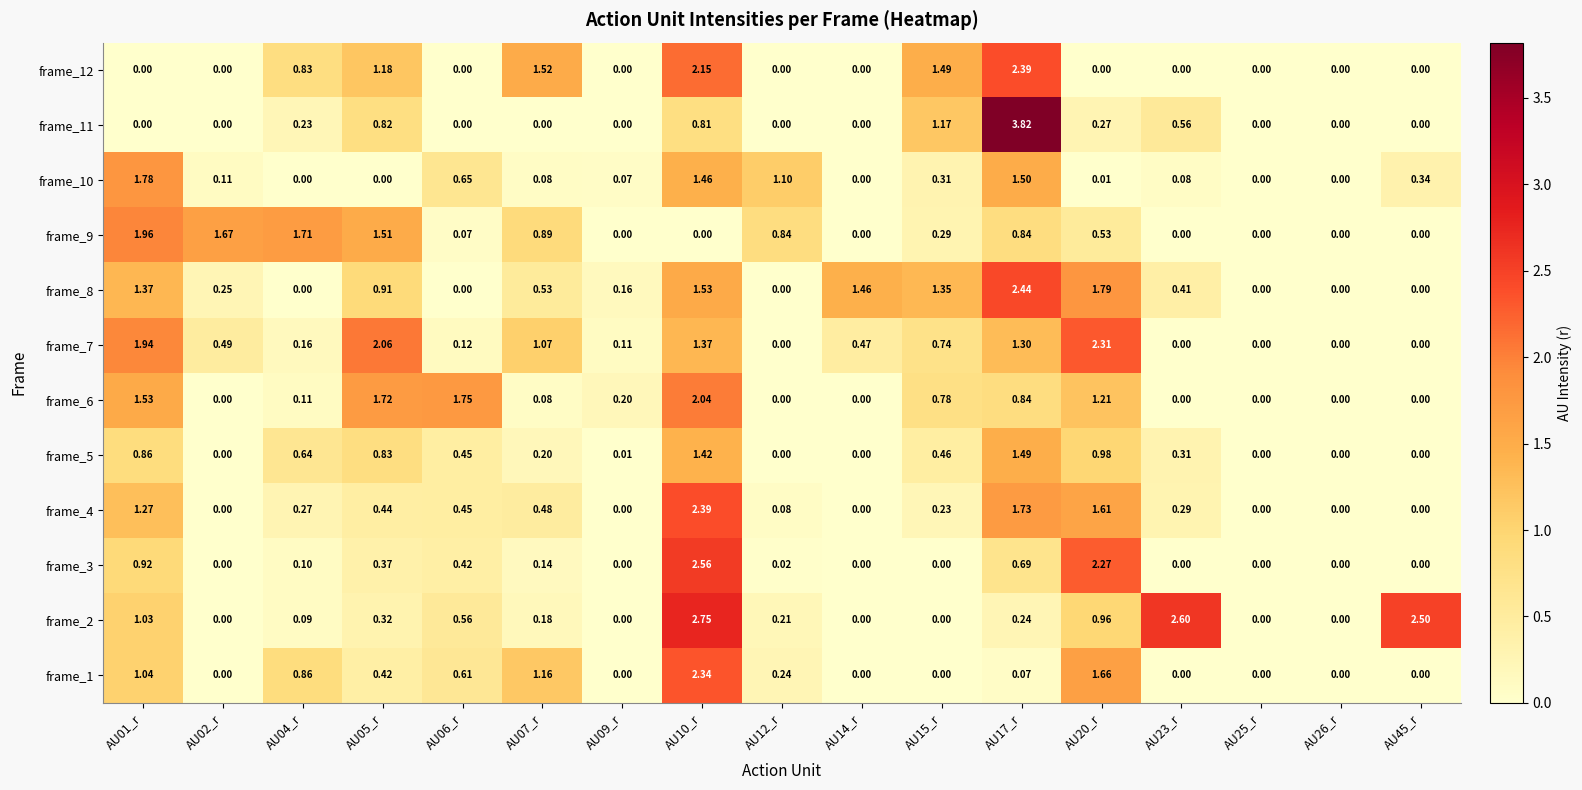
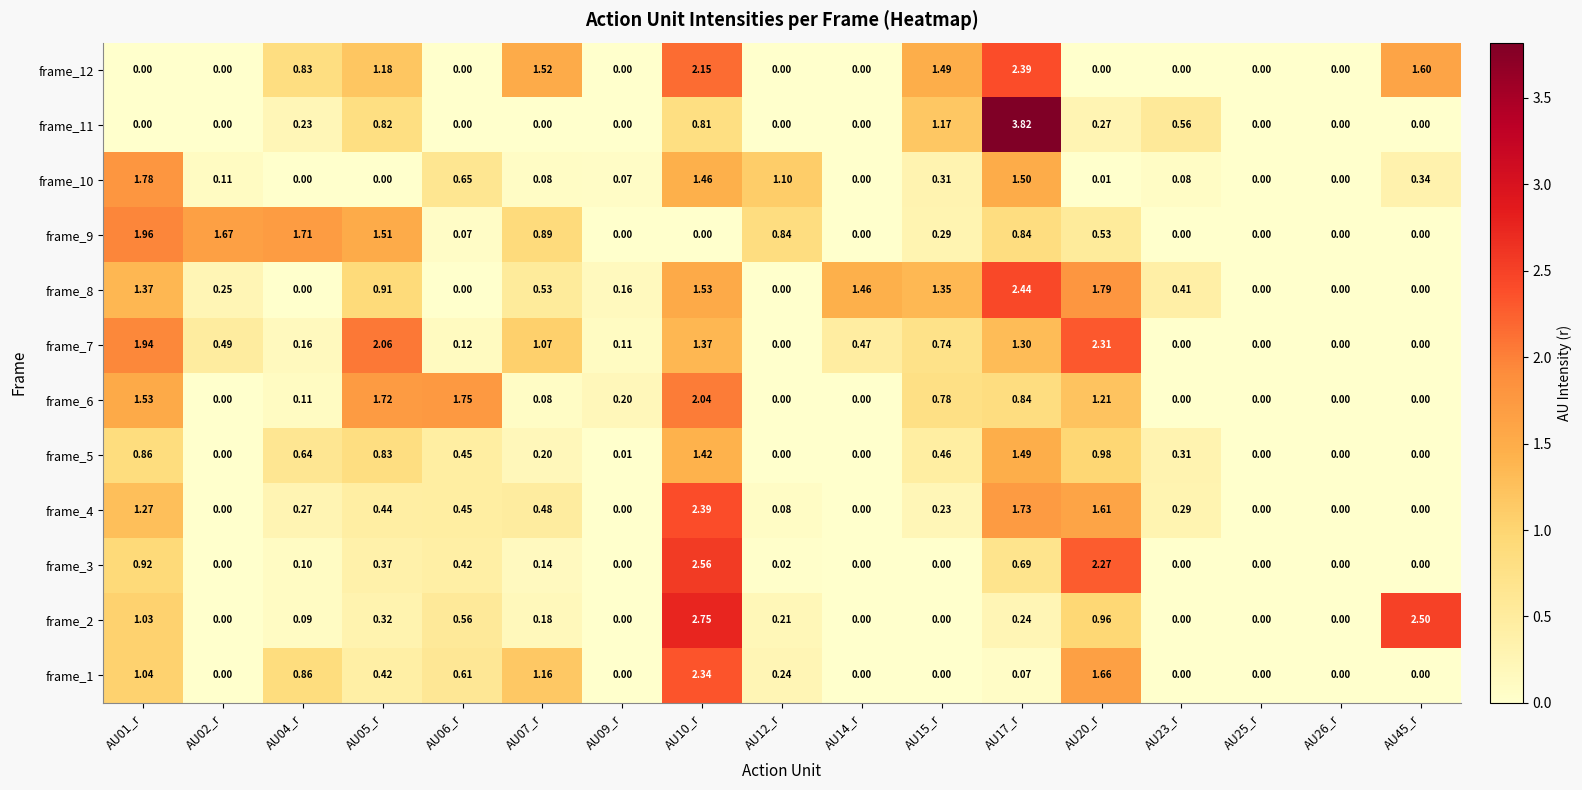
  {
    "frame_12": {
      "AU01_r": 0.00,
      "AU02_r": 0.00,
      "AU04_r": 0.83,
      "AU05_r": 1.18,
      "AU06_r": 0.00,
      "AU07_r": 1.52,
      "AU09_r": 0.00,
      "AU10_r": 2.15,
      "AU12_r": 0.00,
      "AU14_r": 0.00,
      "AU15_r": 1.49,
      "AU17_r": 2.39,
      "AU20_r": 0.00,
      "AU23_r": 0.00,
      "AU25_r": 0.00,
      "AU26_r": 0.00,
-     "AU45_r": 0.00
+     "AU45_r": 1.60
    },
    "frame_2": {
      "AU01_r": 1.03,
      "AU02_r": 0.00,
      "AU04_r": 0.09,
      "AU05_r": 0.32,
      "AU06_r": 0.56,
      "AU07_r": 0.18,
      "AU09_r": 0.00,
      "AU10_r": 2.75,
      "AU12_r": 0.21,
      "AU14_r": 0.00,
      "AU15_r": 0.00,
      "AU17_r": 0.24,
      "AU20_r": 0.96,
-     "AU23_r": 2.60,
+     "AU23_r": 0.00,
      "AU25_r": 0.00,
      "AU26_r": 0.00,
      "AU45_r": 2.50
    }
  }
